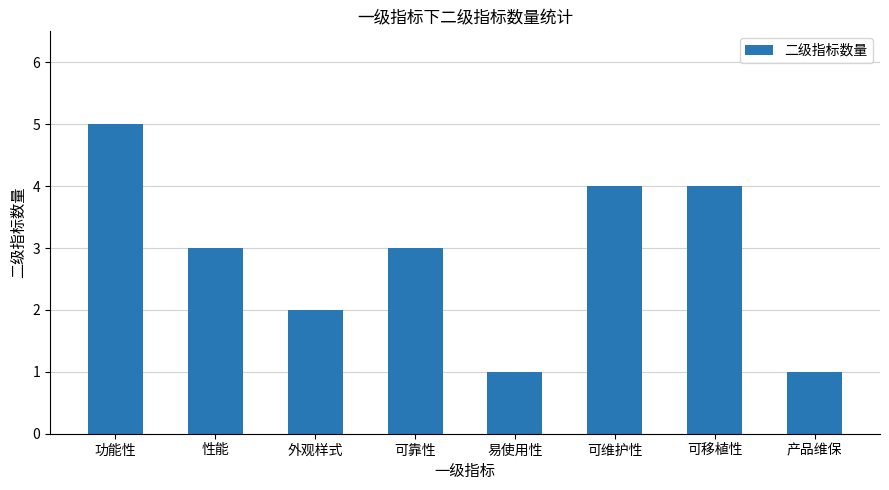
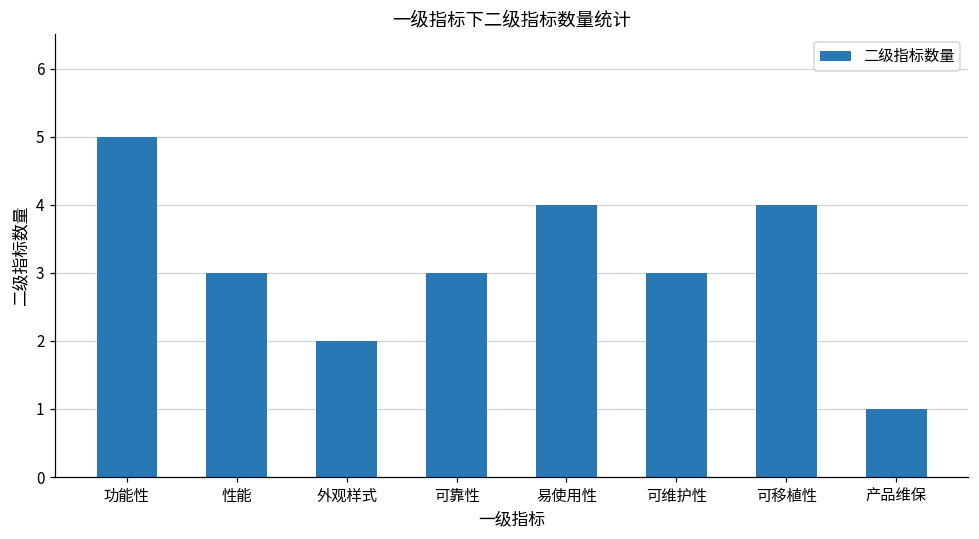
  {
    "功能性": 5,
    "性能": 3,
    "外观样式": 2,
    "可靠性": 3,
-   "易使用性": 1,
-   "可维护性": 4,
+   "易使用性": 4,
+   "可维护性": 3,
    "可移植性": 4,
    "产品维保": 1
  }
